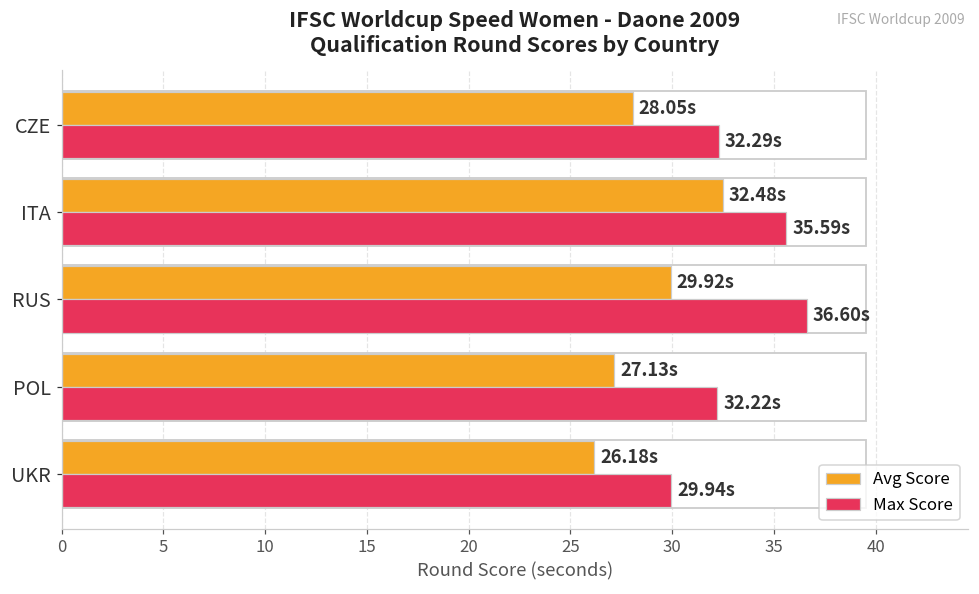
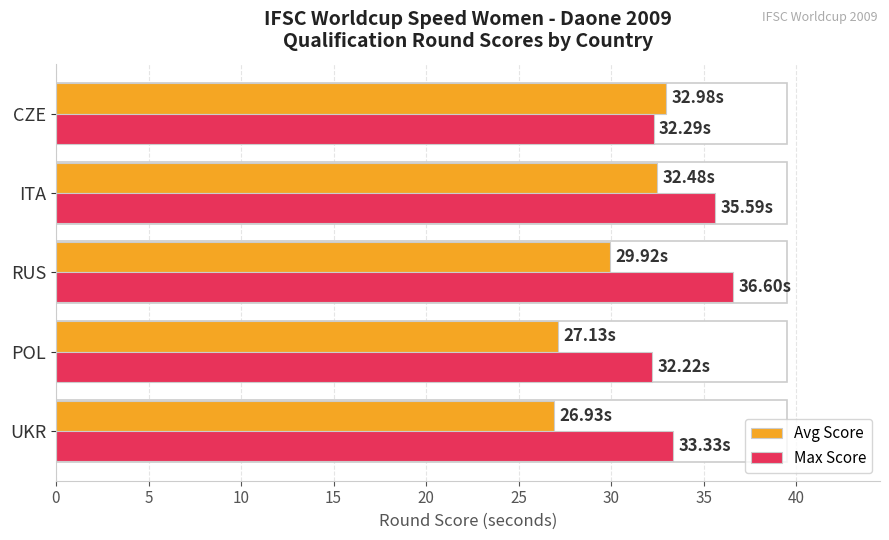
  {
    "Avg Score": {
-     "CZE": "28.05s",
-     "UKR": "26.18s"
+     "CZE": "32.98s",
+     "UKR": "26.93s"
    },
    "Max Score": {
-     "UKR": "29.94s"
+     "UKR": "33.33s"
    }
  }
